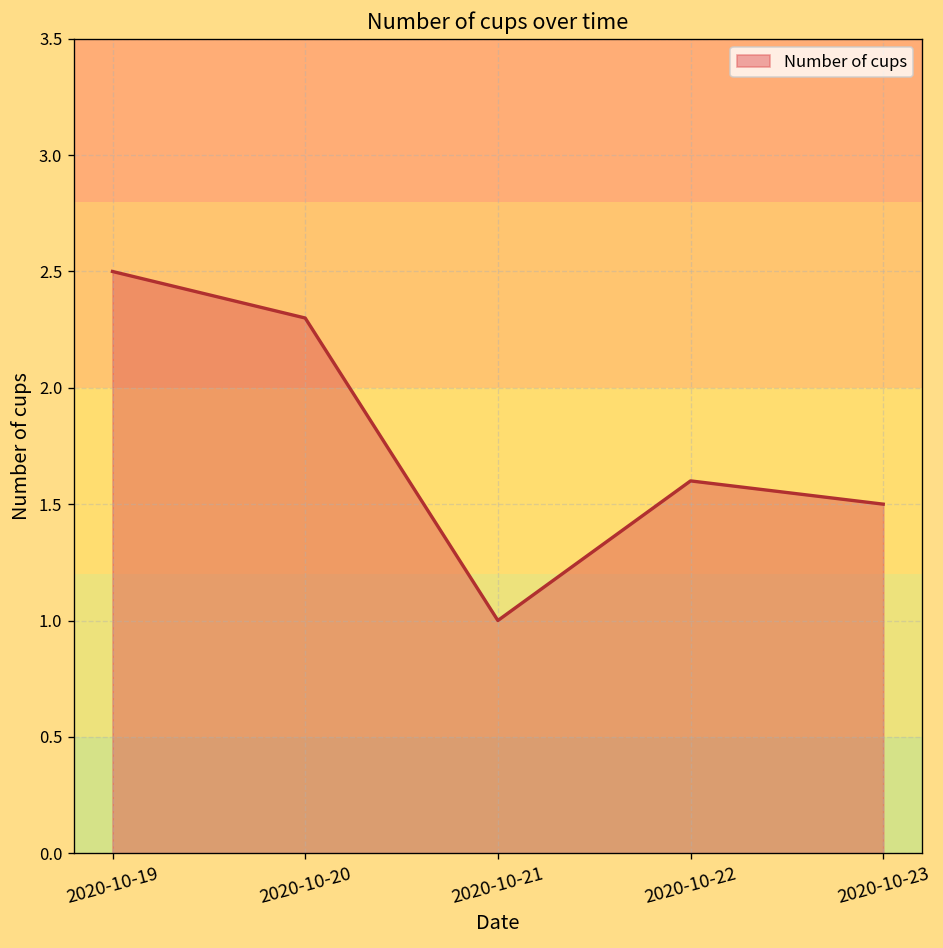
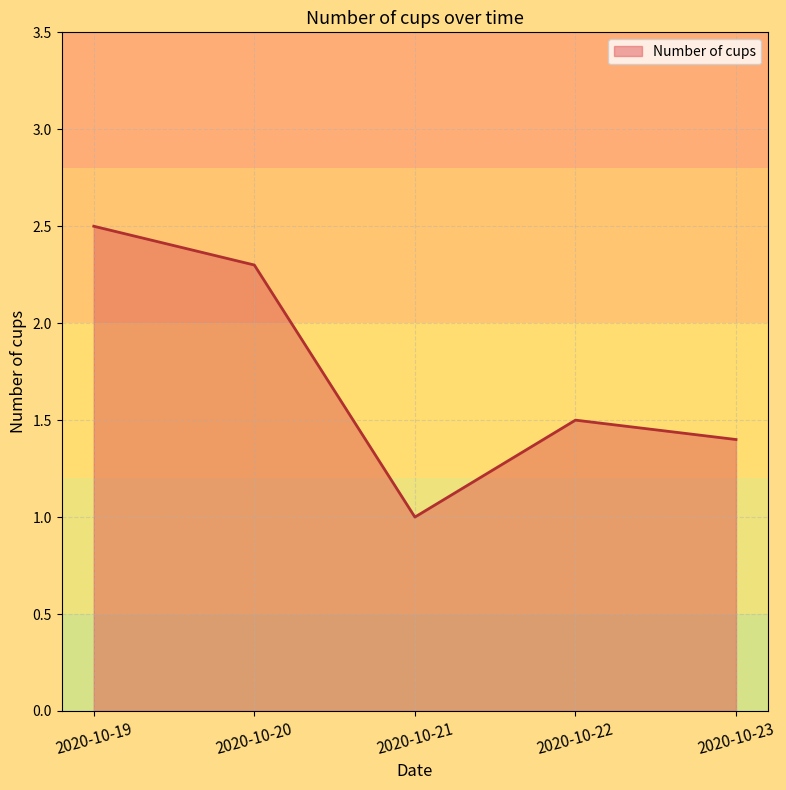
  {
    "2020-10-19": 2.5,
    "2020-10-20": 2.3,
    "2020-10-21": 1.0,
-   "2020-10-22": 1.6,
-   "2020-10-23": 1.5
+   "2020-10-22": 1.5,
+   "2020-10-23": 1.4
  }
